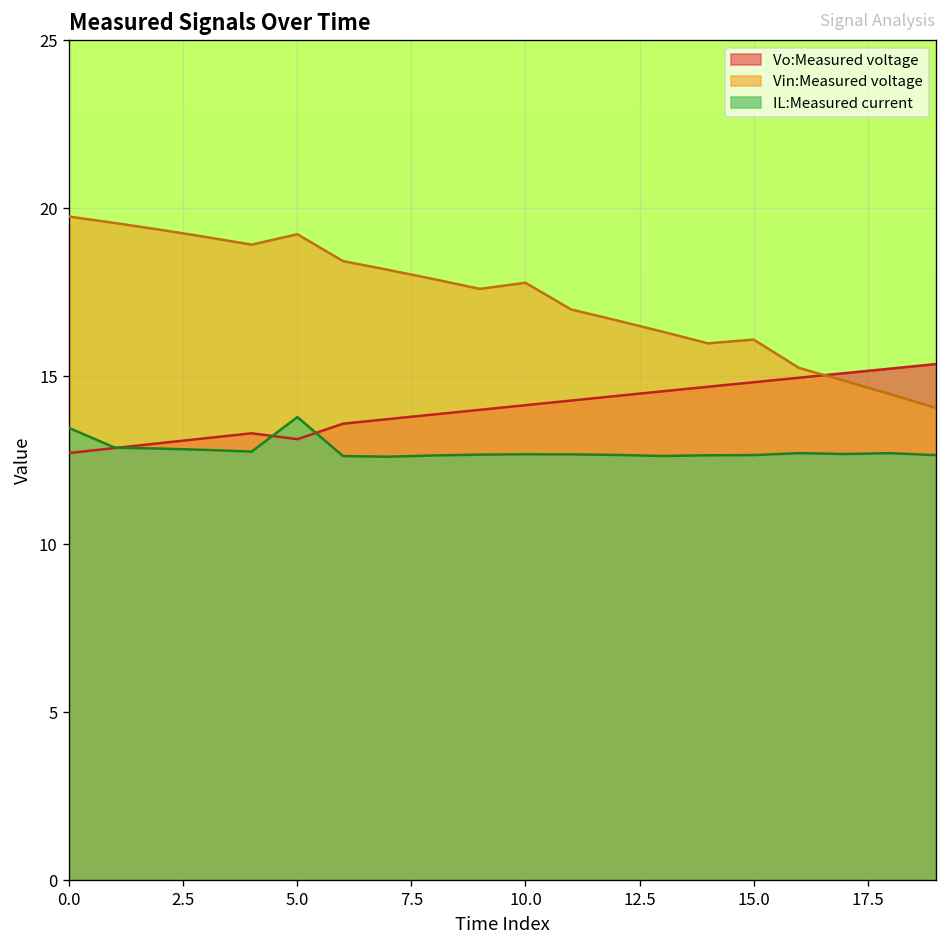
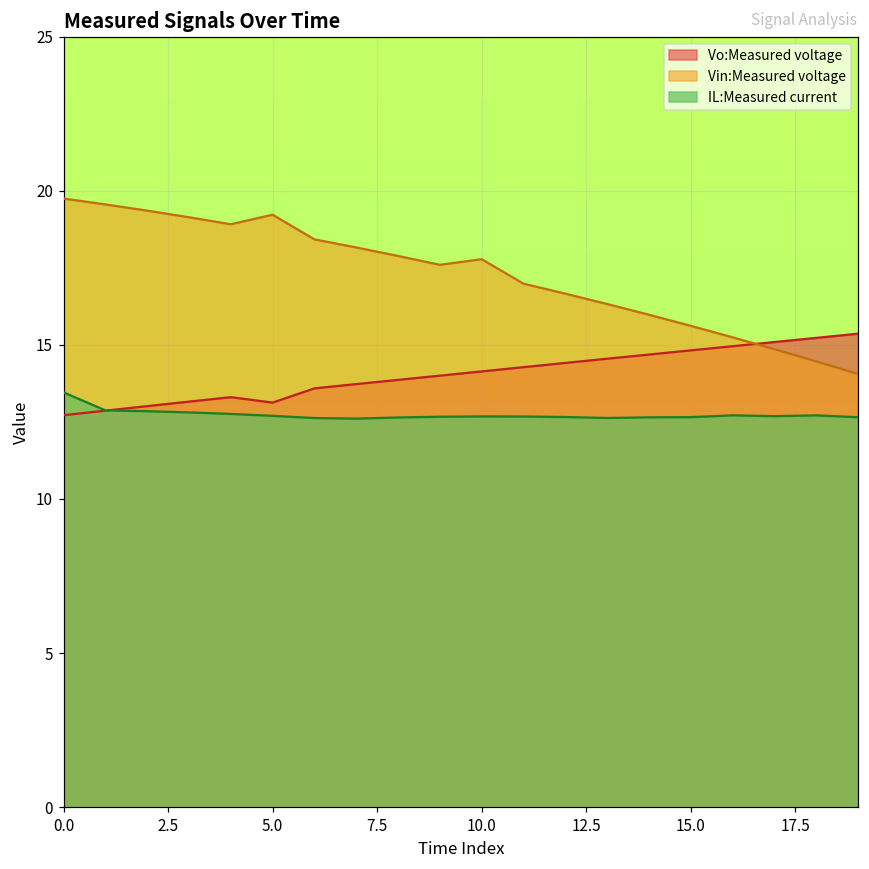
  {
    "Vo:Measured voltage": {
      "0.0": 12.7,
      "5.0": 13.1,
      "10.0": 14.1,
      "15.0": 14.8
    },
    "Vin:Measured voltage": {
      "0.0": 19.7,
      "5.0": 19.2,
      "10.0": 17.8,
-     "15.0": 16.1
+     "15.0": 15.6
    },
    "IL:Measured current": {
      "0.0": 13.5,
-     "5.0": 13.8,
+     "5.0": 12.7,
      "10.0": 12.7,
      "15.0": 12.7
    }
  }
